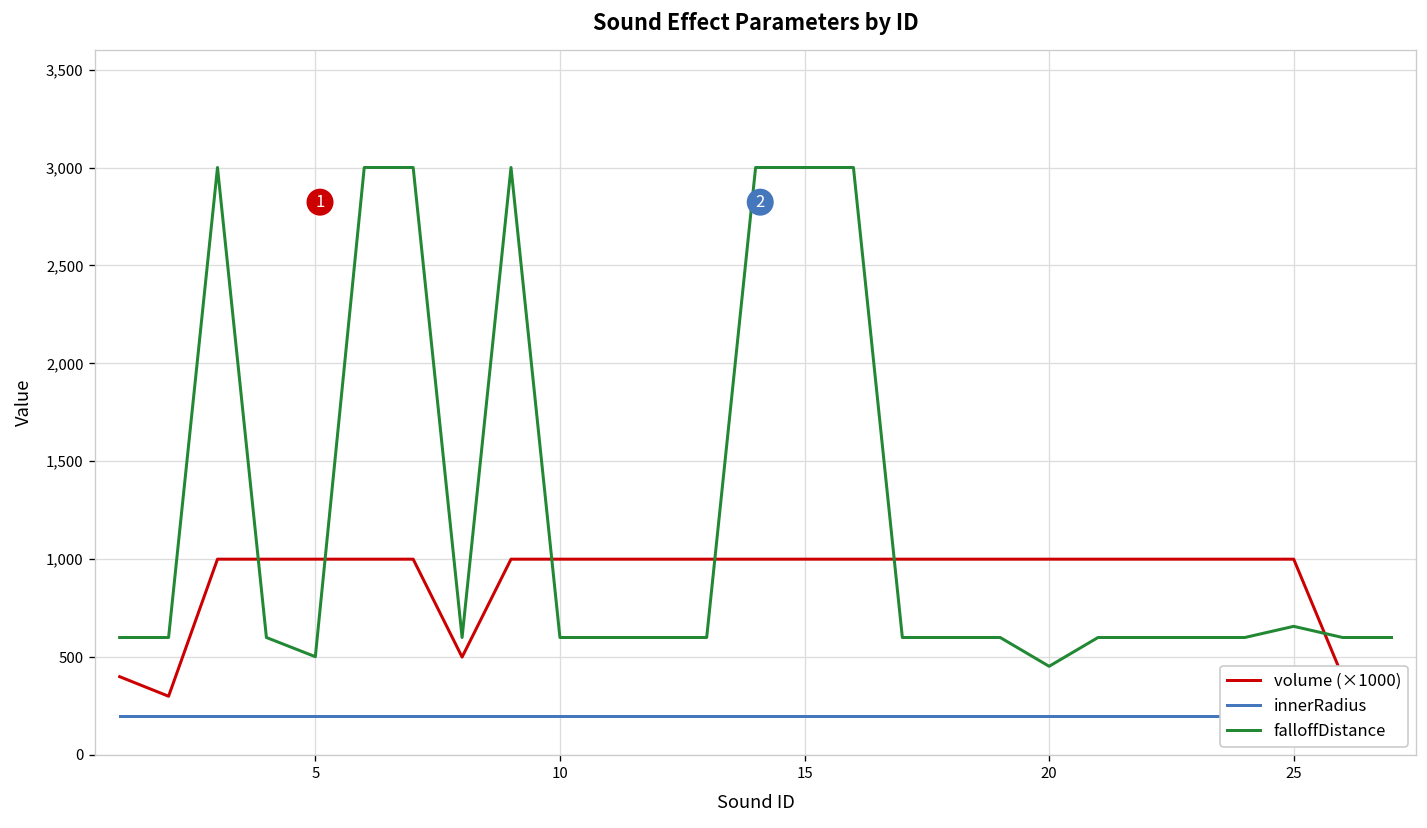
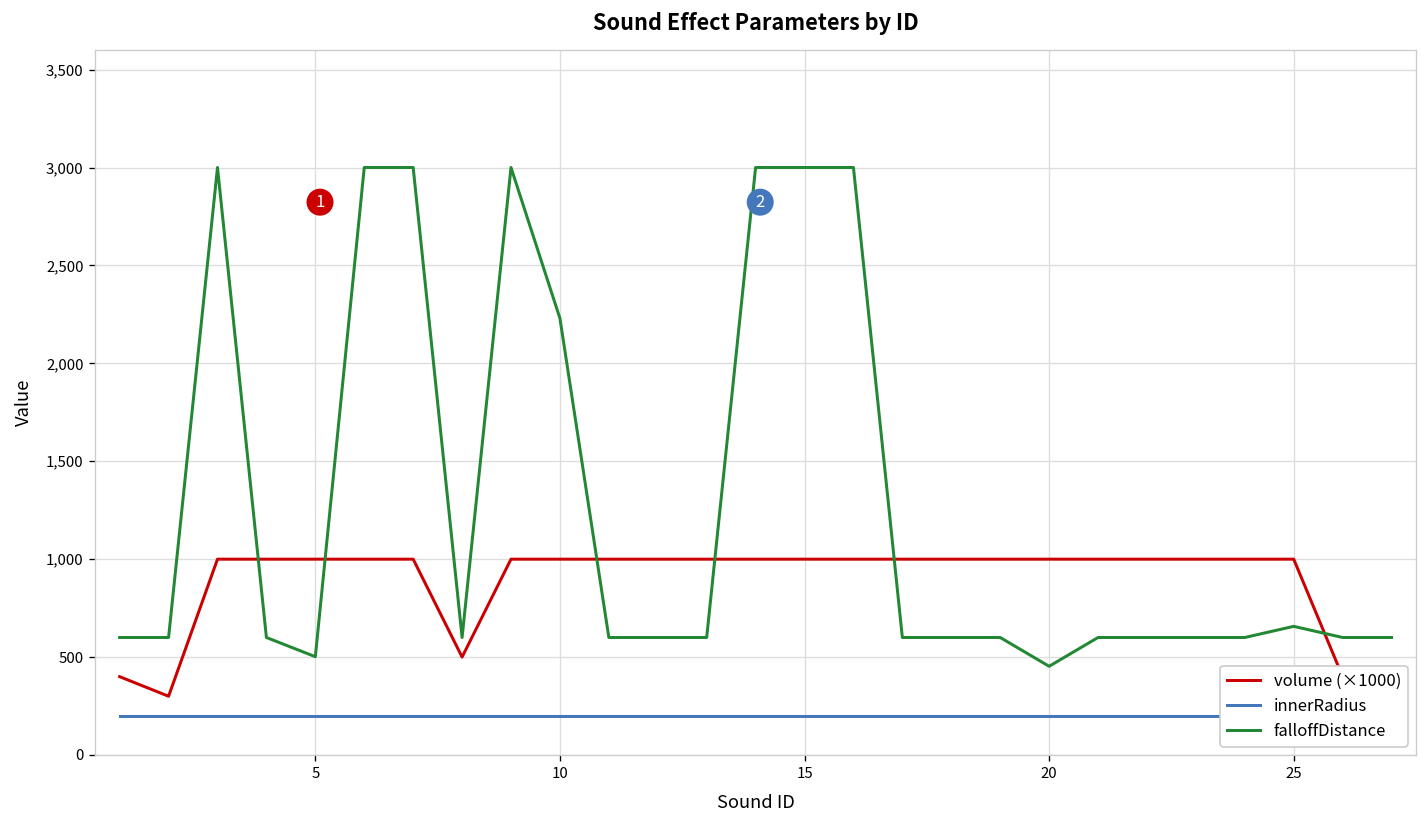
  {
    "volume (×1000)": {
      "5": "1,000",
      "10": "1,000",
      "15": "1,000",
      "20": "1,000",
      "25": "1,000"
    },
    "innerRadius": {
      "5": "200",
      "10": "200",
      "15": "200",
      "20": "200"
    },
    "falloffDistance": {
      "5": "500",
-     "10": "600",
+     "10": "2,230",
      "15": "3,000",
      "20": "450",
      "25": "660"
    }
  }
